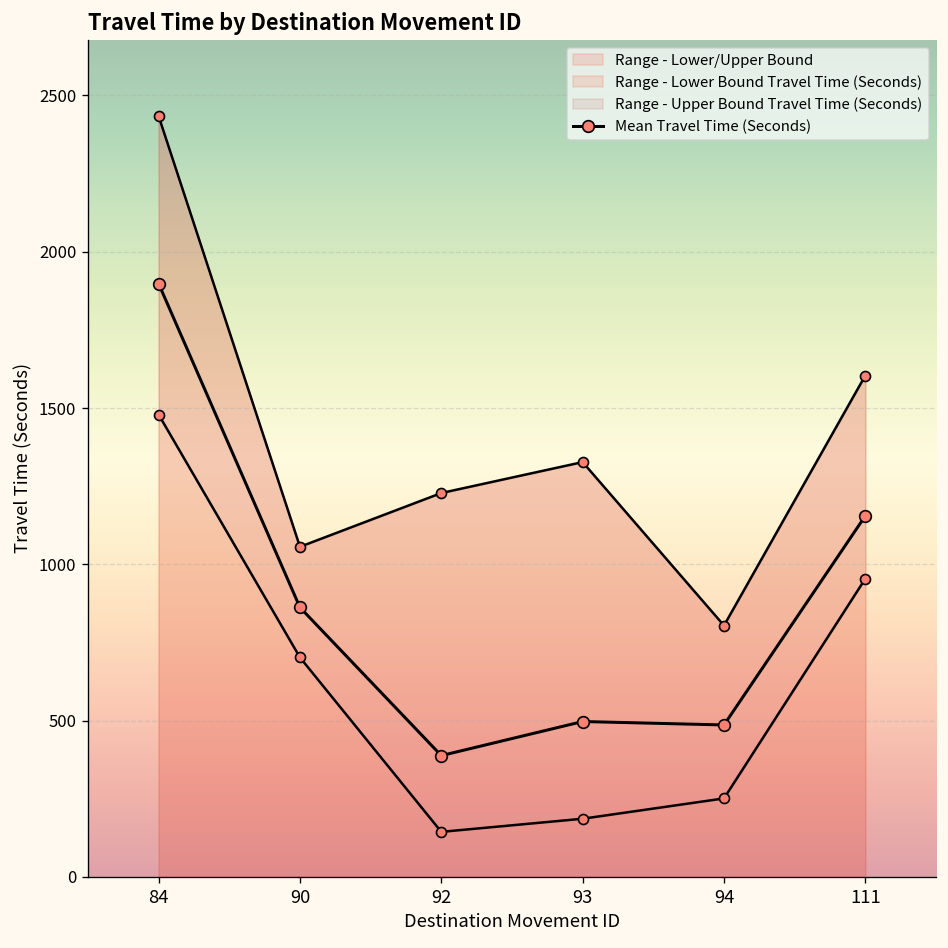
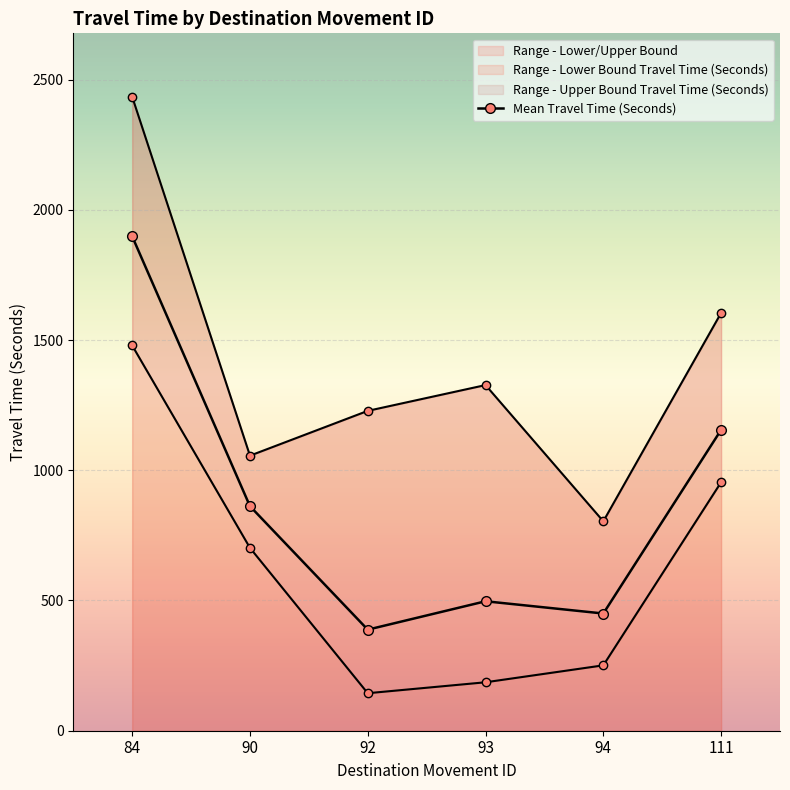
  {
    "Mean Travel Time (Seconds)": {
      "84": 1900,
      "90": 860,
      "92": 390,
      "93": 500,
-     "94": 490,
+     "94": 450,
      "111": 1160
    }
  }
